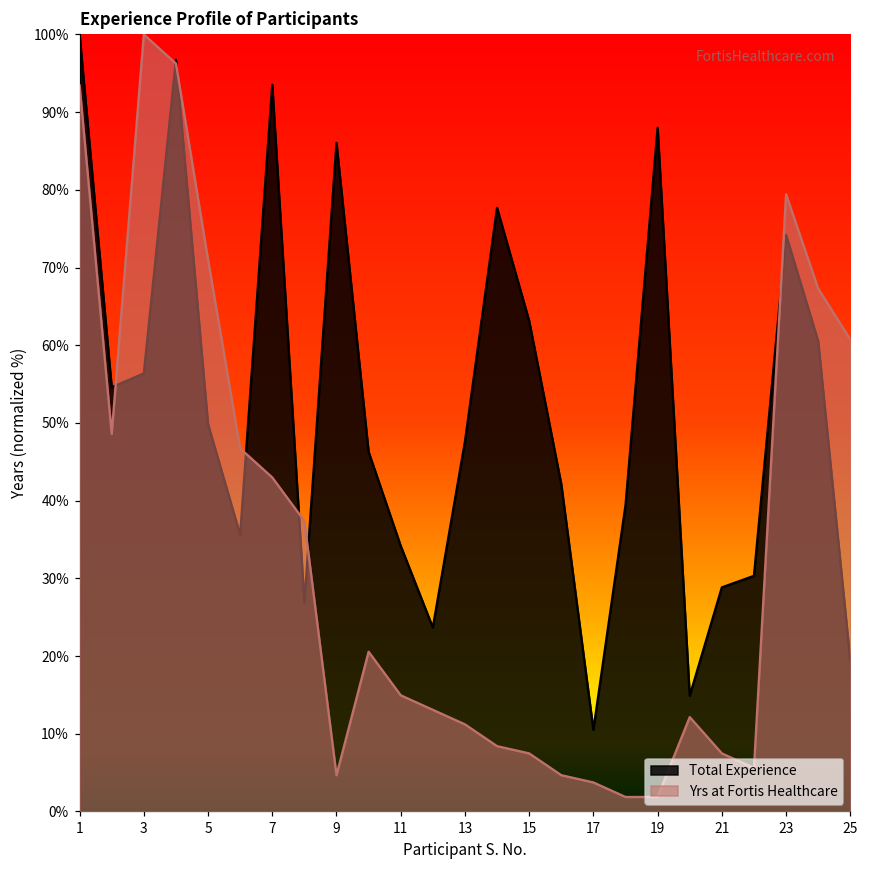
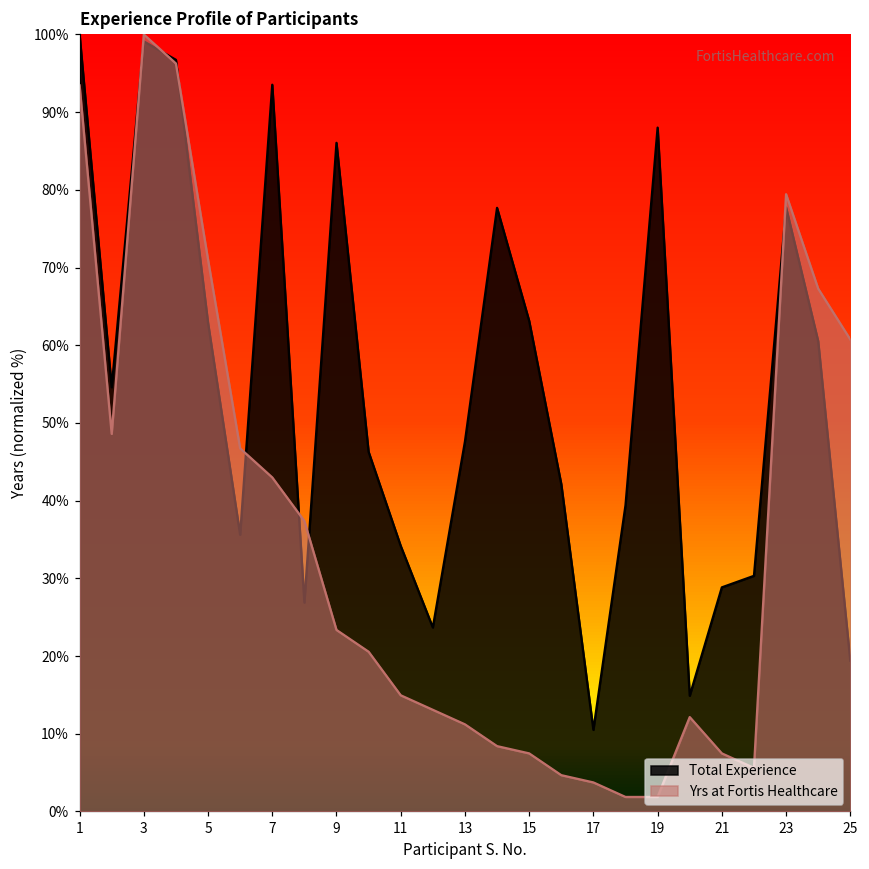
  {
    "Total Experience": {
      "1": "100%",
-     "3": "56%",
-     "5": "50%",
+     "3": "99%",
+     "5": "63%",
      "7": "94%",
      "9": "86%",
      "11": "34%",
      "13": "48%",
      "15": "63%",
      "17": "11%",
      "19": "88%",
      "21": "29%",
-     "23": "74%",
+     "23": "78%",
      "25": "19%"
    },
    "Yrs at Fortis Healthcare": {
      "1": "93%",
      "3": "100%",
      "5": "71%",
      "7": "43%",
-     "9": "5%",
+     "9": "23%",
      "11": "15%",
      "13": "11%",
      "15": "7%",
      "17": "4%",
      "21": "7%",
      "23": "79%",
      "25": "61%"
    }
  }
